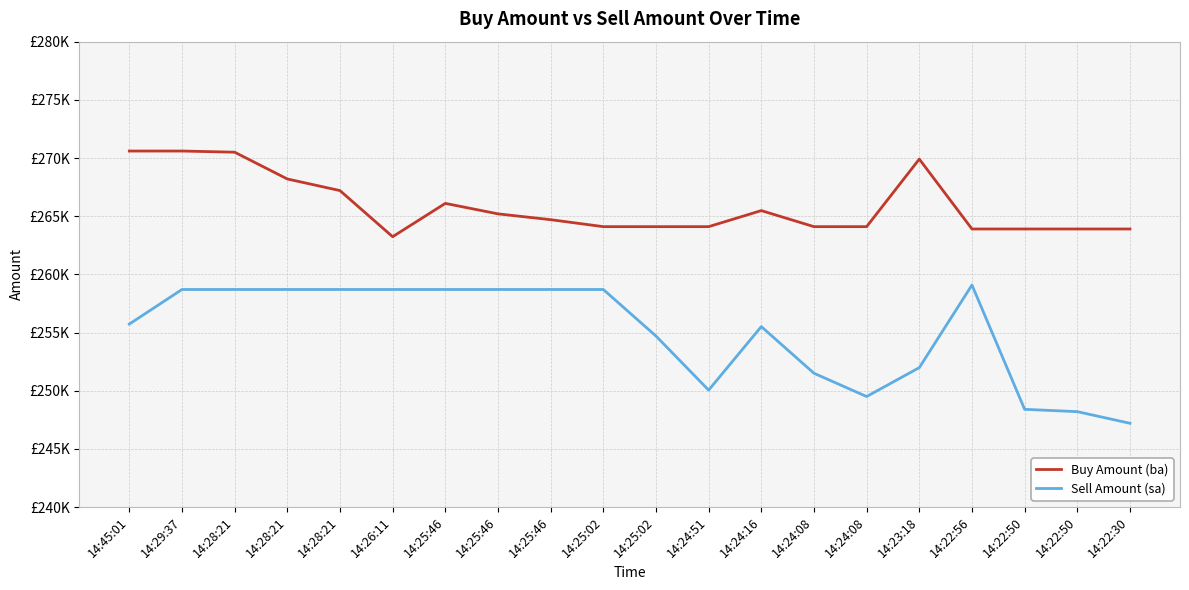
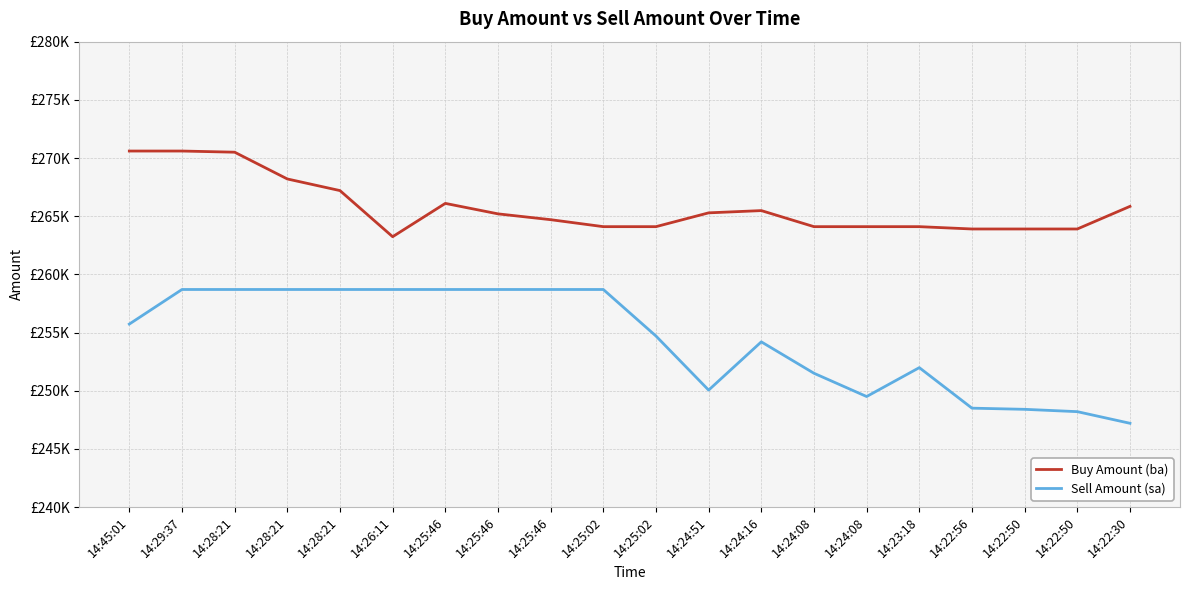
  {
    "Buy Amount (ba)": {
      "14:45:01": "£270600",
      "14:29:37": "£270600",
      "14:26:11": "£263200",
-     "14:24:51": "£264100",
+     "14:24:51": "£265300",
      "14:24:16": "£265500",
-     "14:23:18": "£269900",
+     "14:23:18": "£264100",
      "14:22:56": "£263900",
-     "14:22:30": "£263900"
+     "14:22:30": "£265800"
    },
    "Sell Amount (sa)": {
      "14:45:01": "£255700",
      "14:29:37": "£258700",
      "14:26:11": "£258700",
      "14:24:51": "£250100",
-     "14:24:16": "£255500",
+     "14:24:16": "£254200",
      "14:23:18": "£252000",
-     "14:22:56": "£259100",
+     "14:22:56": "£248500",
      "14:22:30": "£247200"
    }
  }
